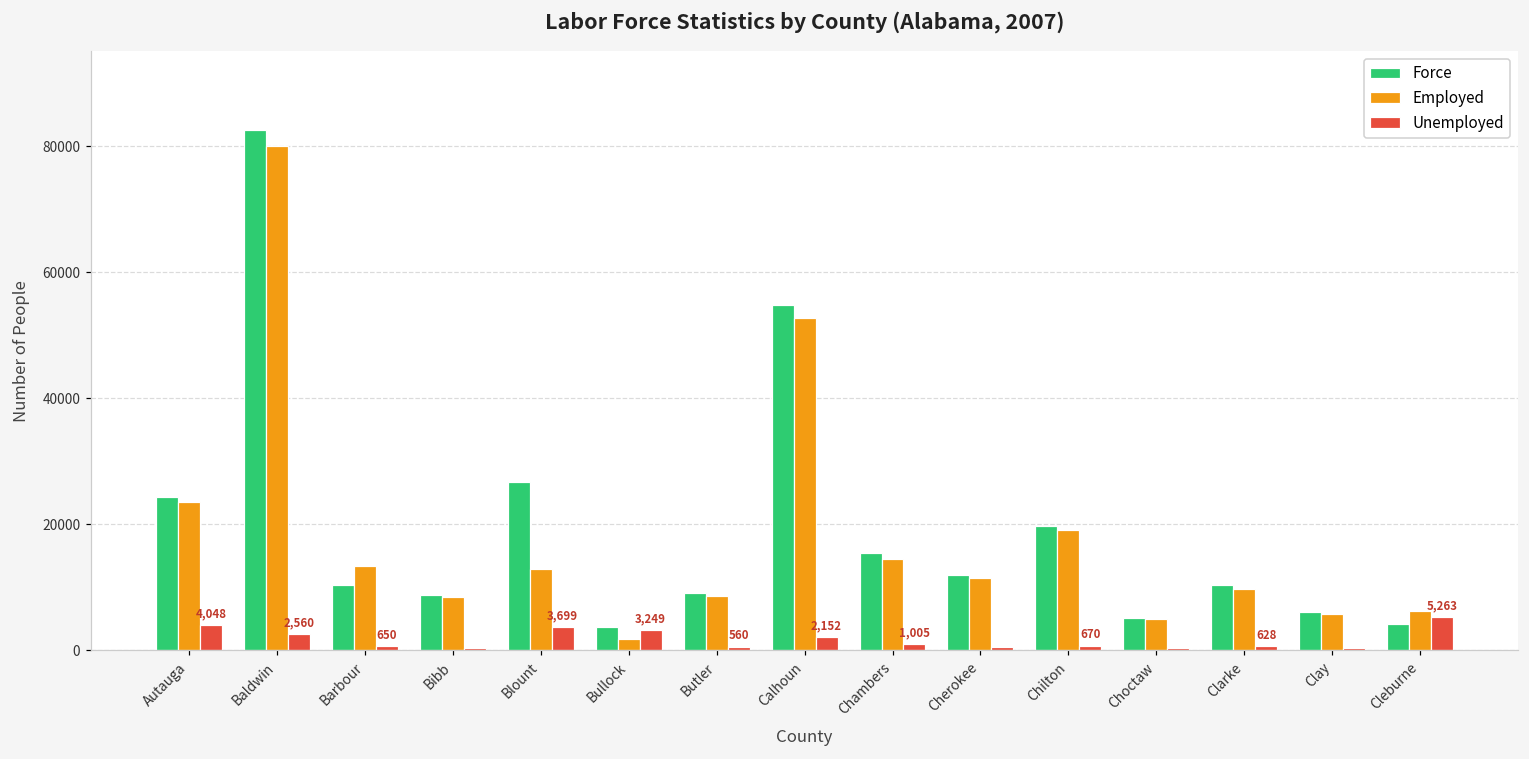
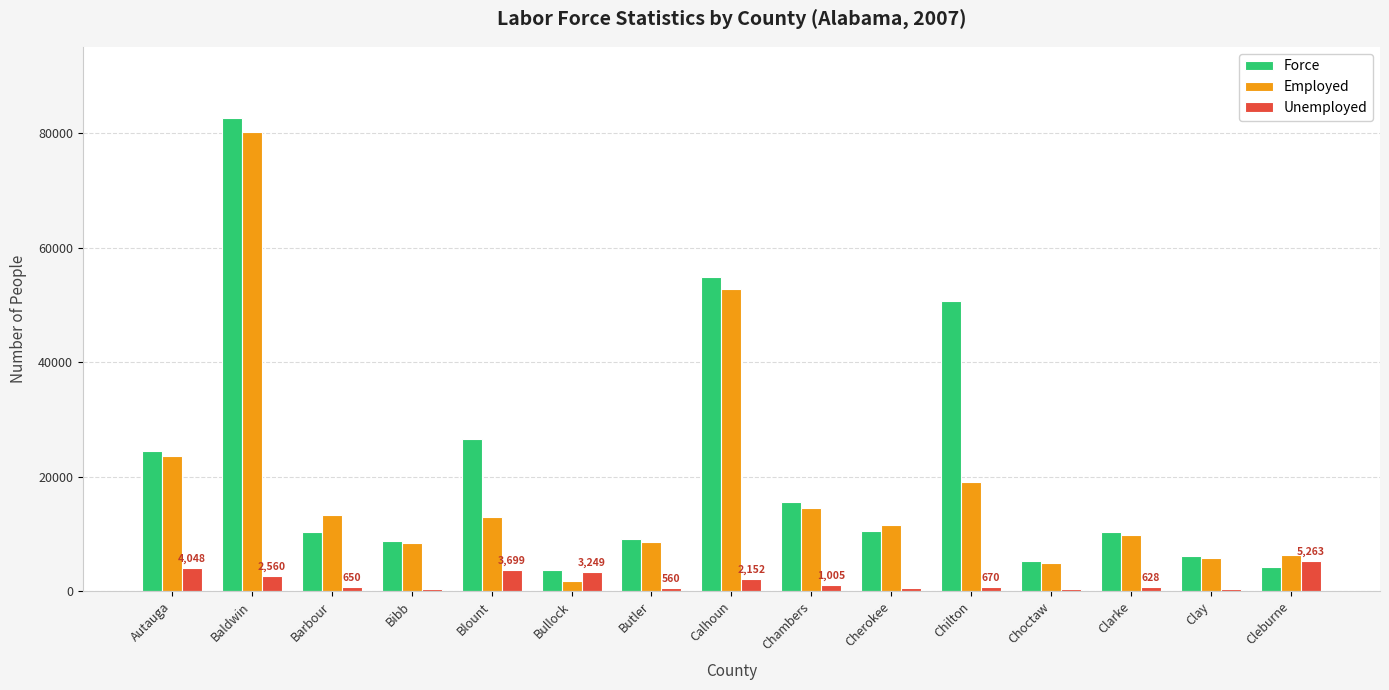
  {
    "Force": {
      "Autauga": "24000",
      "Baldwin": "83000",
      "Barbour": "10000",
      "Bibb": "9000",
      "Blount": "27000",
      "Bullock": "4000",
      "Butler": "9000",
      "Calhoun": "55000",
      "Chambers": "15000",
-     "Cherokee": "12000",
-     "Chilton": "20000",
+     "Cherokee": "10000",
+     "Chilton": "51000",
      "Choctaw": "5000",
      "Clarke": "10000",
      "Clay": "6000",
      "Cleburne": "4000"
    },
    "Employed": {
      "Autauga": "24000",
      "Baldwin": "80000",
      "Barbour": "13000",
      "Bibb": "8000",
      "Blount": "13000",
      "Bullock": "2000",
      "Butler": "9000",
      "Calhoun": "53000",
      "Chambers": "14000",
      "Cherokee": "11000",
      "Chilton": "19000",
      "Choctaw": "5000",
      "Clarke": "10000",
      "Clay": "6000",
      "Cleburne": "6000"
    },
    "Unemployed": {
      "Autauga": "4,048",
      "Baldwin": "2,560",
      "Barbour": "650",
      "Blount": "3,699",
      "Bullock": "3,249",
      "Butler": "560",
      "Calhoun": "2,152",
      "Chambers": "1,005",
      "Chilton": "670",
      "Clarke": "628",
      "Cleburne": "5,263"
    }
  }
